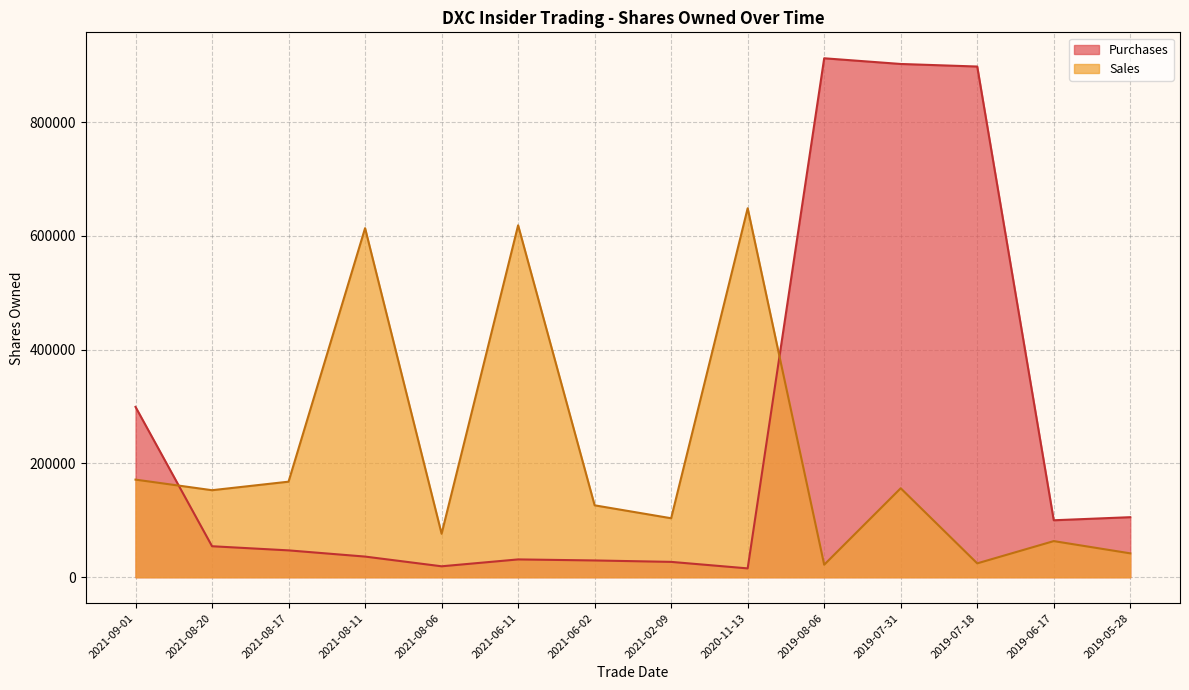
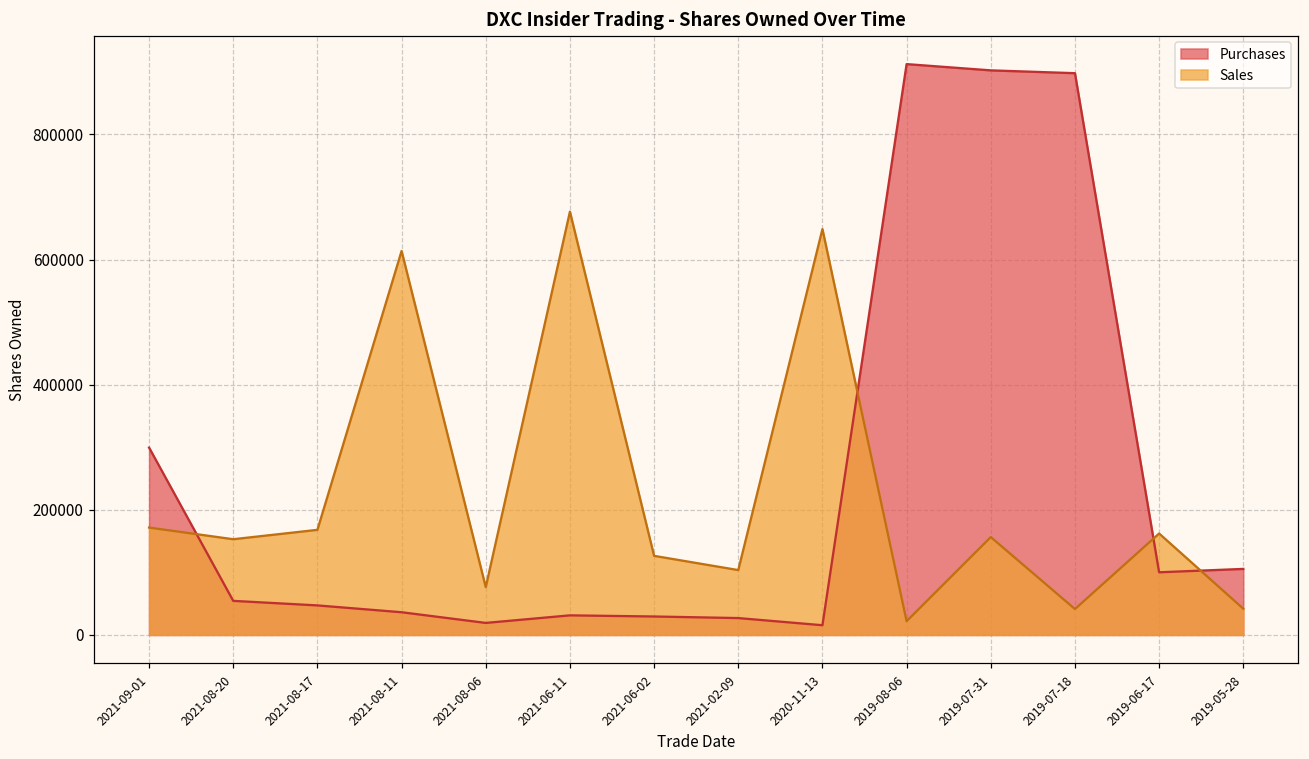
  {
    "Purchases": {
      "2021-09-01": 300000,
      "2021-08-20": 50000,
      "2021-08-17": 50000,
      "2021-08-11": 40000,
      "2021-08-06": 20000,
      "2021-06-11": 30000,
      "2021-06-02": 30000,
      "2021-02-09": 30000,
      "2020-11-13": 20000,
      "2019-08-06": 910000,
      "2019-07-31": 900000,
      "2019-07-18": 900000,
      "2019-06-17": 100000,
      "2019-05-28": 110000
    },
    "Sales": {
      "2021-09-01": 170000,
      "2021-08-20": 150000,
      "2021-08-17": 170000,
      "2021-08-11": 610000,
      "2021-08-06": 80000,
-     "2021-06-11": 620000,
+     "2021-06-11": 680000,
      "2021-06-02": 130000,
      "2021-02-09": 100000,
      "2020-11-13": 650000,
      "2019-08-06": 20000,
      "2019-07-31": 160000,
-     "2019-07-18": 20000,
-     "2019-06-17": 60000,
+     "2019-07-18": 40000,
+     "2019-06-17": 160000,
      "2019-05-28": 40000
    }
  }
